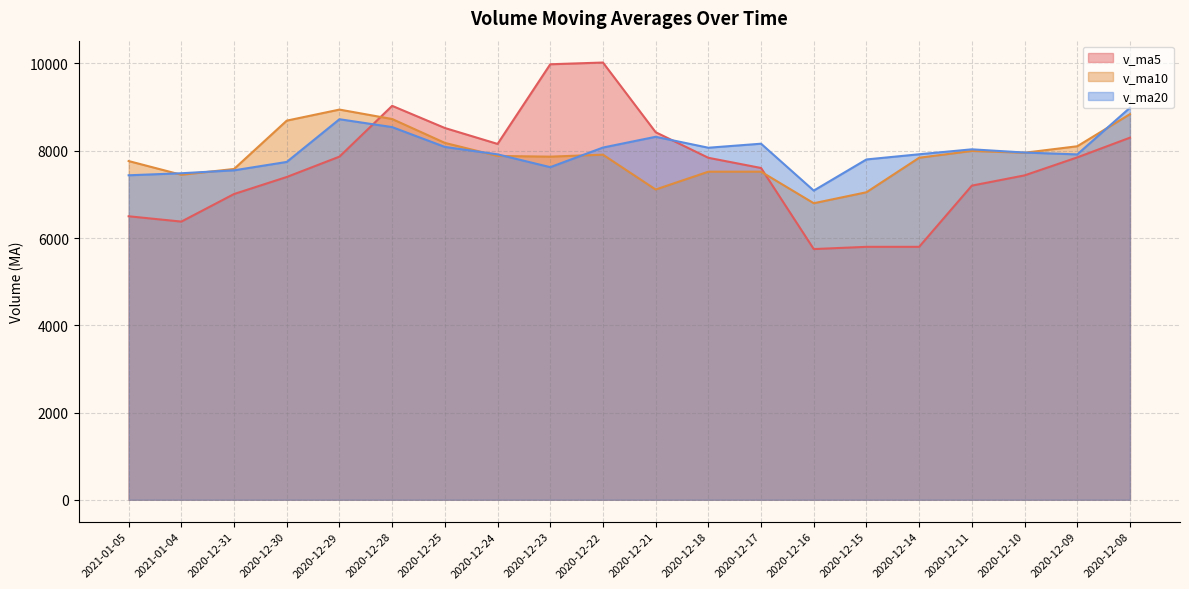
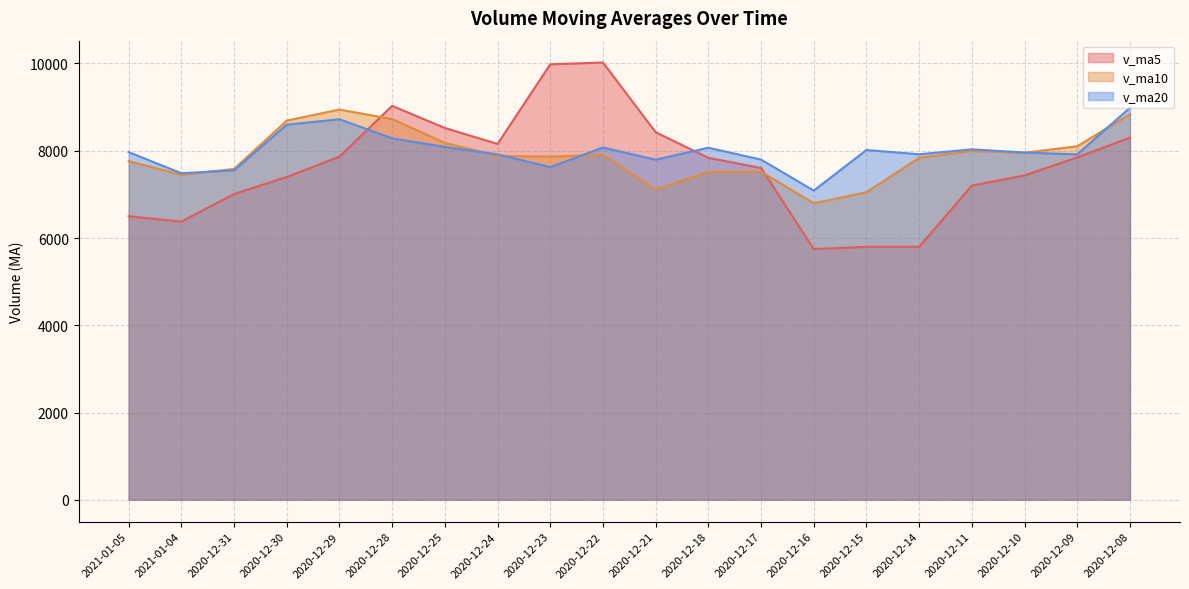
  {
    "v_ma20": {
-     "2021-01-05": 7400,
-     "2020-12-30": 7700,
+     "2021-01-05": 8000,
+     "2020-12-30": 8600,
      "2020-12-29": 8700,
-     "2020-12-28": 8500,
+     "2020-12-28": 8300,
      "2020-12-25": 8100,
      "2020-12-23": 7600,
      "2020-12-22": 8100,
-     "2020-12-21": 8300,
+     "2020-12-21": 7800,
      "2020-12-18": 8100,
-     "2020-12-17": 8200,
+     "2020-12-17": 7800,
      "2020-12-16": 7100,
-     "2020-12-15": 7800,
+     "2020-12-15": 8000,
      "2020-12-14": 7900,
      "2020-12-09": 7900
    }
  }
